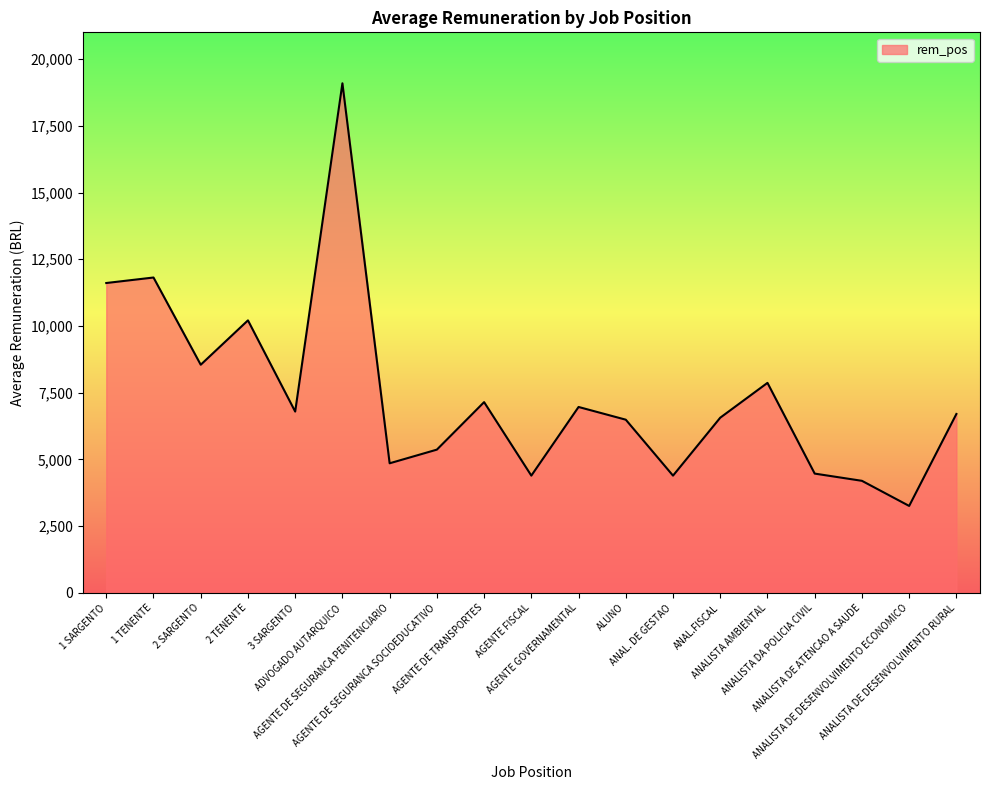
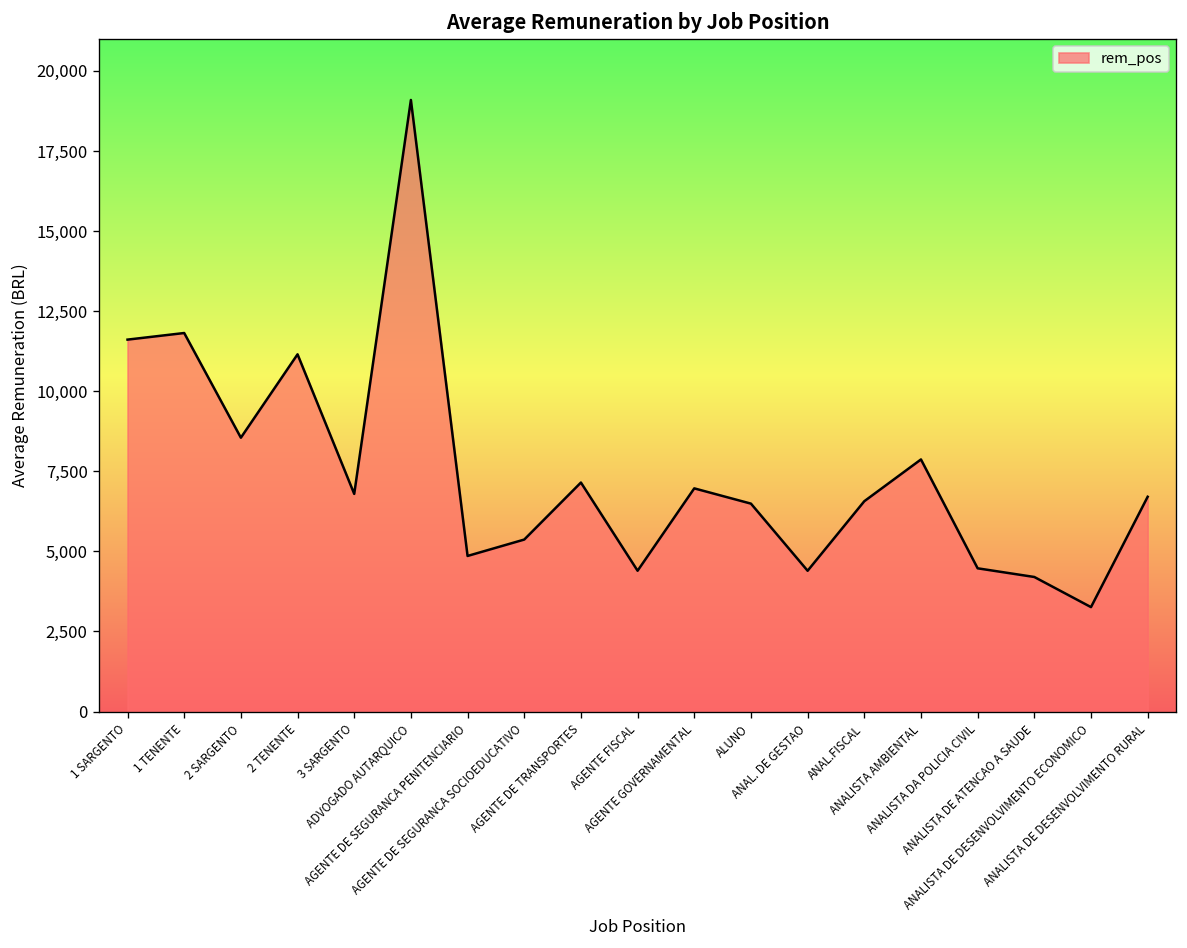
  {
    "1 SARGENTO": "11,600",
    "1 TENENTE": "11,800",
    "2 SARGENTO": "8,500",
-   "2 TENENTE": "10,200",
+   "2 TENENTE": "11,200",
    "3 SARGENTO": "6,800",
    "ADVOGADO AUTARQUICO": "19,100",
    "AGENTE DE SEGURANCA PENITENCIARIO": "4,900",
    "AGENTE DE SEGURANCA SOCIOEDUCATIVO": "5,400",
    "AGENTE DE TRANSPORTES": "7,100",
    "AGENTE FISCAL": "4,400",
    "AGENTE GOVERNAMENTAL": "7,000",
    "ALUNO": "6,500",
    "ANAL. DE GESTAO": "4,400",
    "ANAL.FISCAL": "6,600",
    "ANALISTA AMBIENTAL": "7,900",
    "ANALISTA DA POLICIA CIVIL": "4,500",
    "ANALISTA DE ATENCAO A SAUDE": "4,200",
    "ANALISTA DE DESENVOLVIMENTO ECONOMICO": "3,300",
    "ANALISTA DE DESENVOLVIMENTO RURAL": "6,700"
  }
